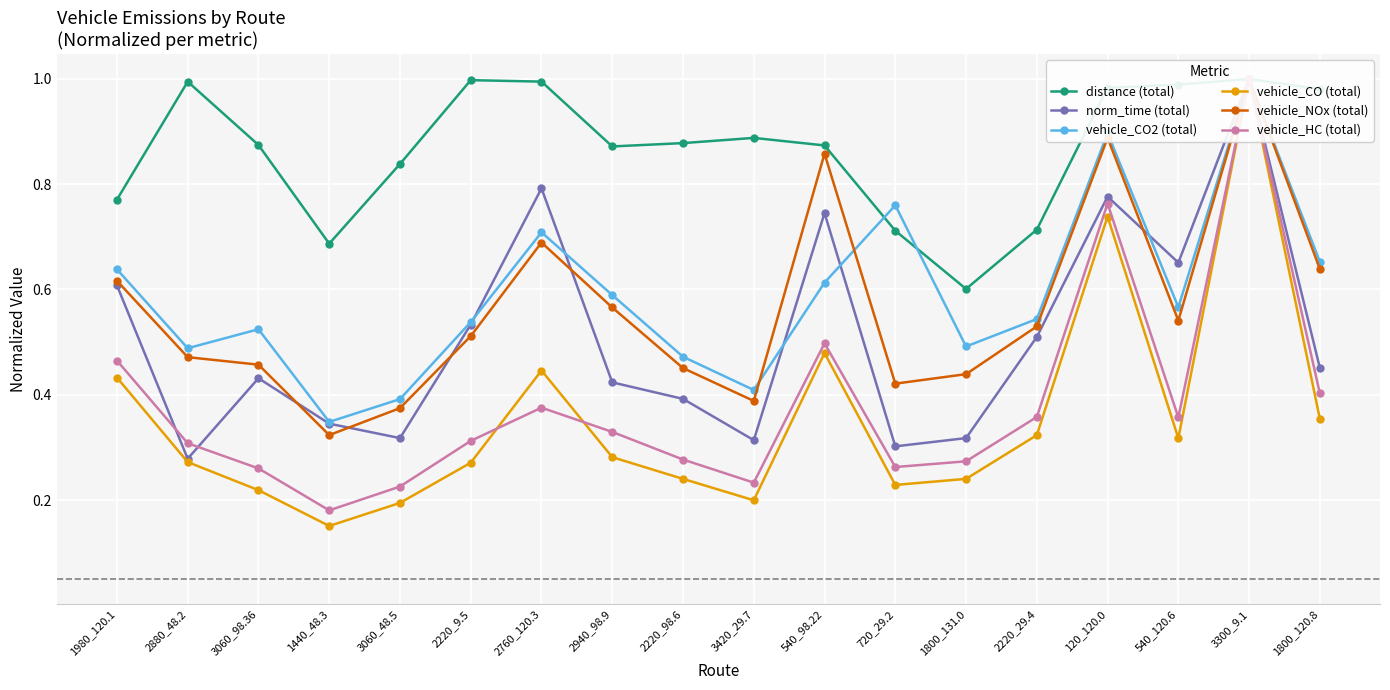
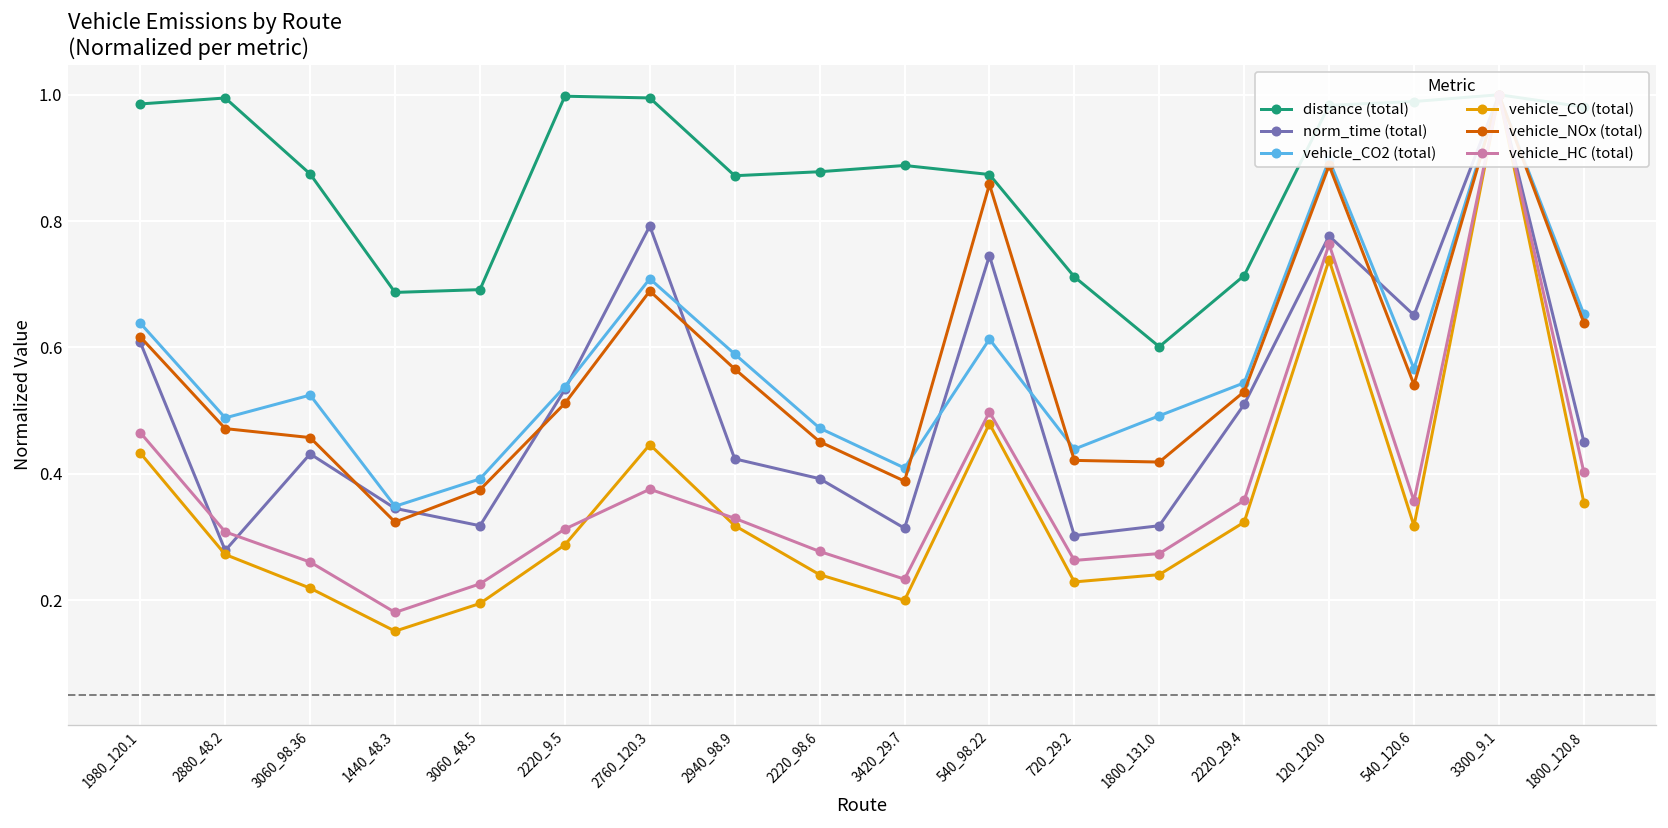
  {
    "distance (total)": {
-     "1980_120.1": 0.77,
+     "1980_120.1": 0.99,
      "2880_48.2": 0.99,
      "3060_98.36": 0.87,
      "1440_48.3": 0.69,
-     "3060_48.5": 0.84,
+     "3060_48.5": 0.69,
      "2220_9.5": 1.00,
      "2760_120.3": 0.99,
      "2940_98.9": 0.87,
      "2220_98.6": 0.88,
      "3420_29.7": 0.89,
      "540_98.22": 0.87,
      "720_29.2": 0.71,
      "1800_131.0": 0.60,
      "2220_29.4": 0.71
    },
    "norm_time (total)": {
      "1980_120.1": 0.61,
      "2880_48.2": 0.28,
      "3060_98.36": 0.43,
      "3060_48.5": 0.32,
      "2760_120.3": 0.79,
      "2940_98.9": 0.42,
      "2220_98.6": 0.39,
      "3420_29.7": 0.31,
      "540_98.22": 0.75,
      "720_29.2": 0.30,
      "1800_131.0": 0.32,
      "2220_29.4": 0.51,
      "120_120.0": 0.78,
      "540_120.6": 0.65,
      "1800_120.8": 0.45
    },
    "vehicle_CO2 (total)": {
      "1980_120.1": 0.64,
      "2880_48.2": 0.49,
      "3060_98.36": 0.52,
      "3060_48.5": 0.39,
      "2760_120.3": 0.71,
      "2940_98.9": 0.59,
      "2220_98.6": 0.47,
      "3420_29.7": 0.41,
      "540_98.22": 0.61,
-     "720_29.2": 0.76,
+     "720_29.2": 0.44,
      "1800_131.0": 0.49,
      "2220_29.4": 0.54,
      "540_120.6": 0.57,
      "1800_120.8": 0.65
    },
    "vehicle_CO (total)": {
      "1980_120.1": 0.43,
      "2880_48.2": 0.27,
      "3060_98.36": 0.22,
      "1440_48.3": 0.15,
      "3060_48.5": 0.19,
-     "2220_9.5": 0.27,
+     "2220_9.5": 0.29,
      "2760_120.3": 0.45,
-     "2940_98.9": 0.28,
+     "2940_98.9": 0.32,
      "2220_98.6": 0.24,
      "3420_29.7": 0.20,
      "540_98.22": 0.48,
      "720_29.2": 0.23,
      "1800_131.0": 0.24,
      "2220_29.4": 0.32,
      "120_120.0": 0.74,
      "540_120.6": 0.32,
      "1800_120.8": 0.35
    },
    "vehicle_NOx (total)": {
      "1980_120.1": 0.62,
      "2880_48.2": 0.47,
      "3060_98.36": 0.46,
      "1440_48.3": 0.32,
      "3060_48.5": 0.37,
      "2220_9.5": 0.51,
      "2760_120.3": 0.69,
      "2940_98.9": 0.57,
      "2220_98.6": 0.45,
      "3420_29.7": 0.39,
      "540_98.22": 0.86,
      "720_29.2": 0.42,
-     "1800_131.0": 0.44,
+     "1800_131.0": 0.42,
      "2220_29.4": 0.53,
      "540_120.6": 0.54,
      "1800_120.8": 0.64
    },
    "vehicle_HC (total)": {
      "1980_120.1": 0.47,
      "2880_48.2": 0.31,
      "3060_98.36": 0.26,
      "1440_48.3": 0.18,
      "3060_48.5": 0.23,
      "2220_9.5": 0.31,
      "2760_120.3": 0.38,
      "2940_98.9": 0.33,
      "2220_98.6": 0.28,
      "3420_29.7": 0.23,
      "540_98.22": 0.50,
      "720_29.2": 0.26,
      "1800_131.0": 0.27,
      "2220_29.4": 0.36,
      "120_120.0": 0.76,
      "540_120.6": 0.36,
      "1800_120.8": 0.40
    }
  }
